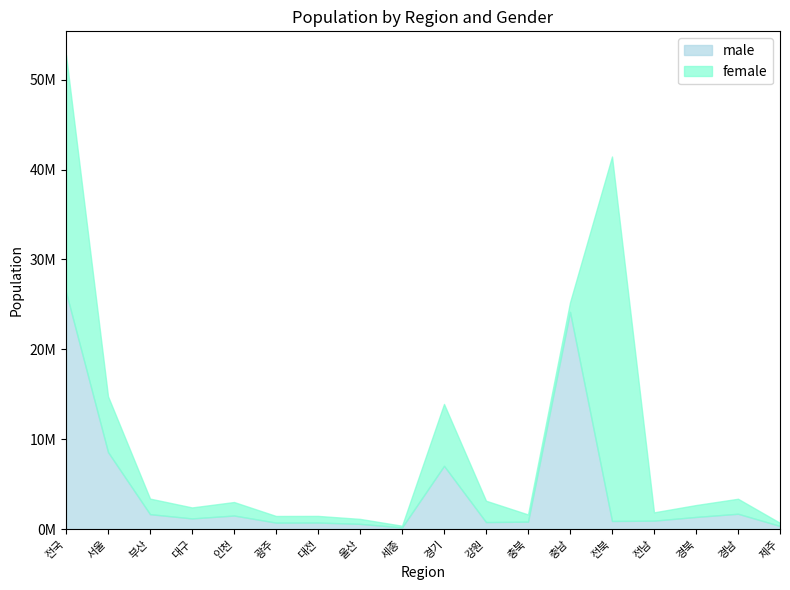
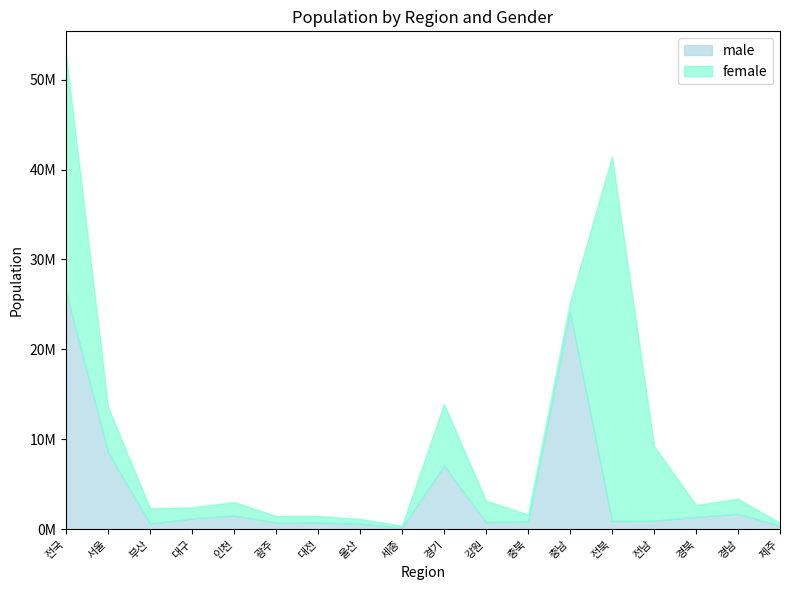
  {
    "male": {
      "전국": 26000000,
      "서울": 9000000,
-     "부산": 2000000,
+     "부산": 1000000,
      "대구": 1000000,
      "인천": 2000000,
      "광주": 1000000,
      "대전": 1000000,
      "울산": 1000000,
      "경기": 7000000,
      "강원": 1000000,
      "충북": 1000000,
      "충남": 24000000,
      "전북": 1000000,
      "전남": 1000000,
      "경북": 1000000,
      "경남": 2000000,
      "제주": 0
    },
    "female": {
      "전국": 26000000,
-     "서울": 6000000,
+     "서울": 5000000,
      "부산": 2000000,
      "대구": 1000000,
      "인천": 2000000,
      "광주": 1000000,
      "대전": 1000000,
      "울산": 1000000,
      "경기": 7000000,
      "강원": 2000000,
      "충북": 1000000,
      "충남": 1000000,
      "전북": 41000000,
-     "전남": 1000000,
+     "전남": 8000000,
      "경북": 1000000,
      "경남": 2000000,
      "제주": 0
    }
  }
